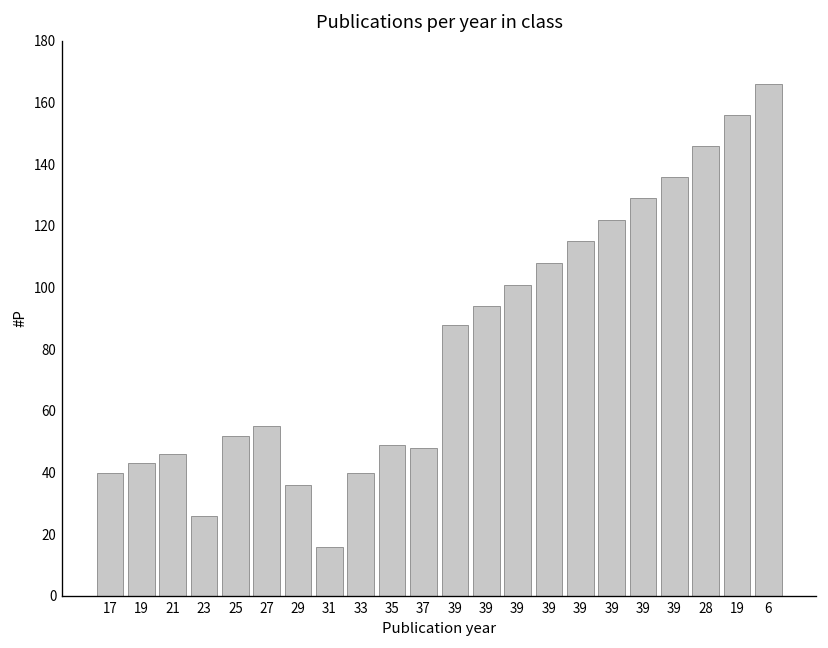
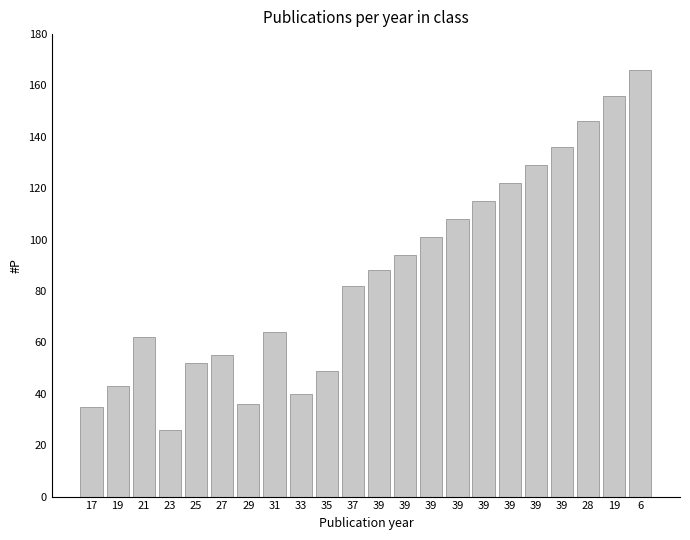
  {
-   "17": 40,
-   "21": 46,
+   "17": 35,
+   "21": 62,
    "23": 26,
    "25": 52,
    "27": 55,
    "29": 36,
-   "31": 16,
+   "31": 64,
    "33": 40,
    "35": 49,
-   "37": 48,
+   "37": 82,
    "28": 146,
    "6": 166
  }
